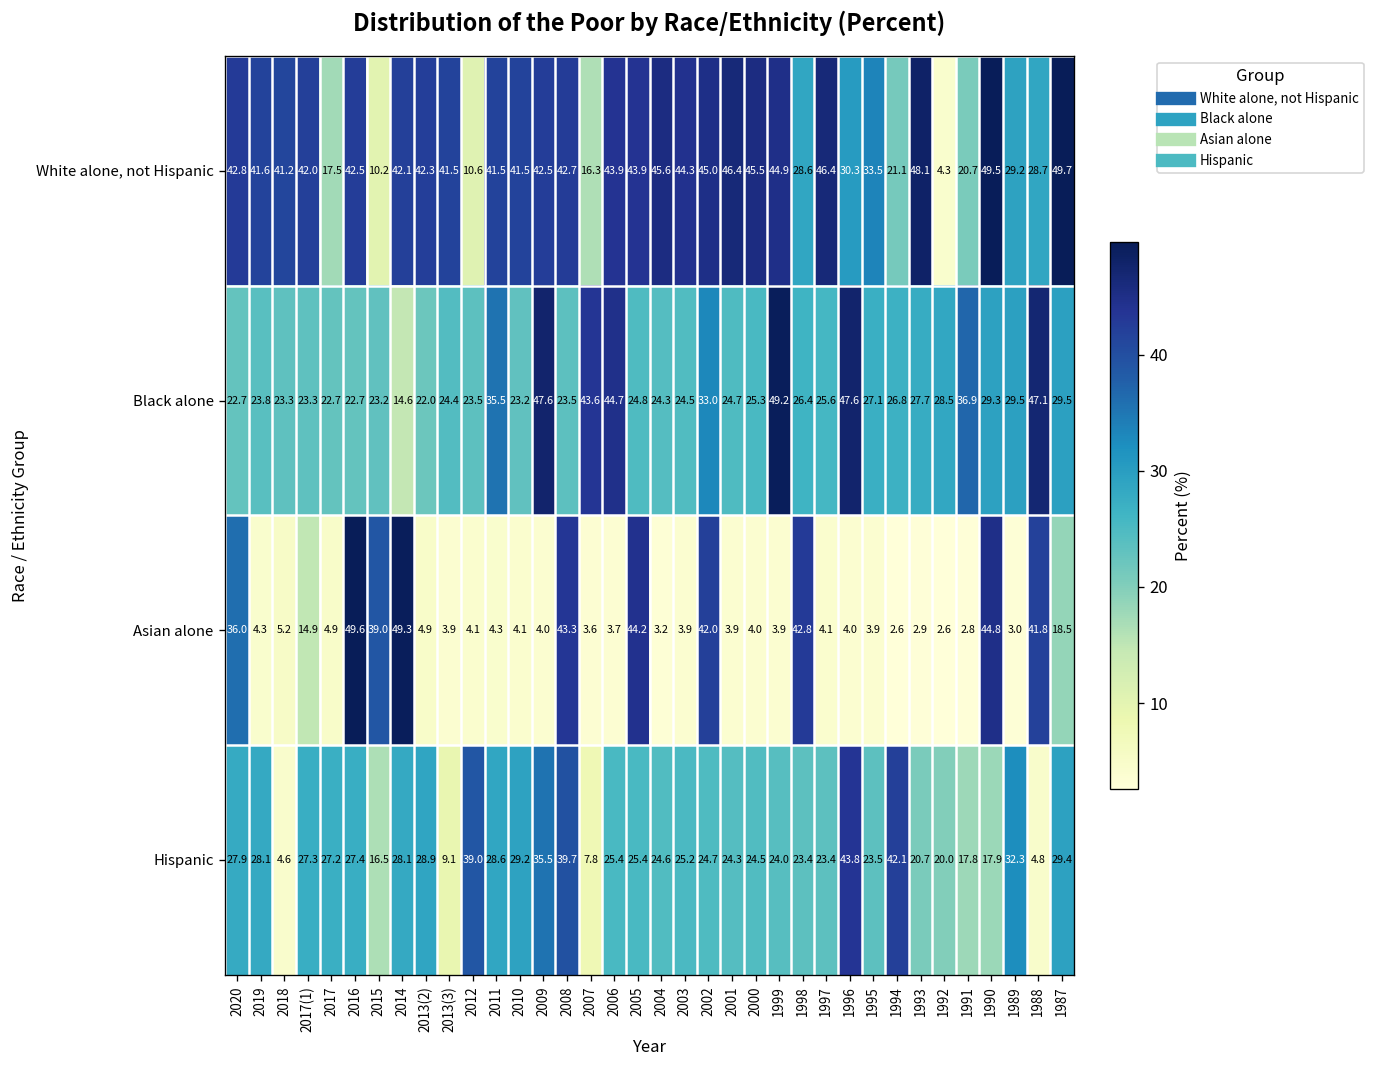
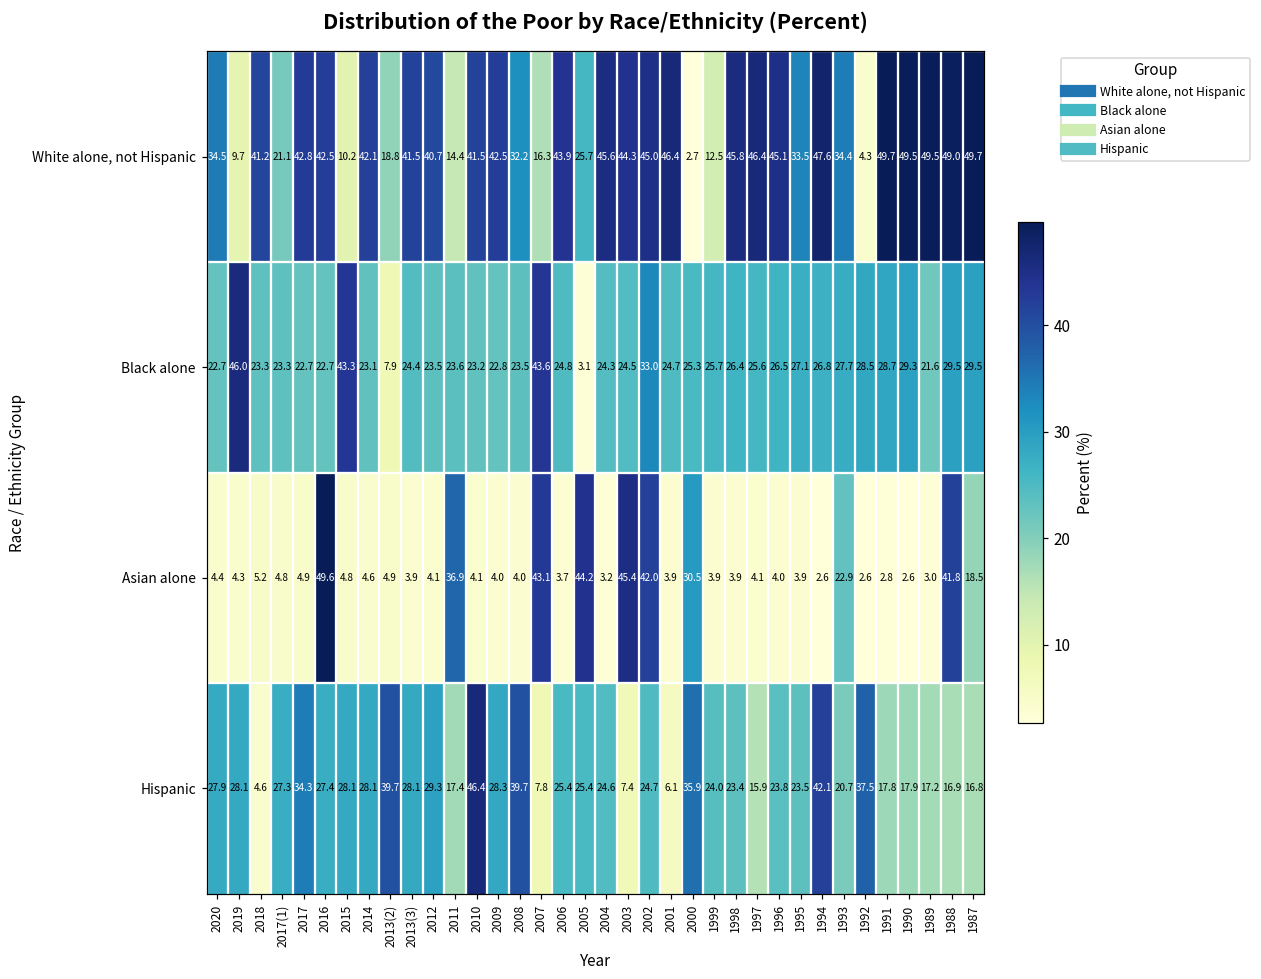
  {
    "White alone, not Hispanic": {
-     "2020": 42.8,
-     "2019": 41.6,
+     "2020": 34.5,
+     "2019": 9.7,
      "2018": 41.2,
-     "2017(1)": 42.0,
-     "2017": 17.5,
+     "2017(1)": 21.1,
+     "2017": 42.8,
      "2016": 42.5,
      "2015": 10.2,
      "2014": 42.1,
-     "2013(2)": 42.3,
+     "2013(2)": 18.8,
      "2013(3)": 41.5,
-     "2012": 10.6,
-     "2011": 41.5,
+     "2012": 40.7,
+     "2011": 14.4,
      "2010": 41.5,
      "2009": 42.5,
-     "2008": 42.7,
+     "2008": 32.2,
      "2007": 16.3,
      "2006": 43.9,
-     "2005": 43.9,
+     "2005": 25.7,
      "2004": 45.6,
      "2003": 44.3,
      "2002": 45.0,
      "2001": 46.4,
-     "2000": 45.5,
-     "1999": 44.9,
-     "1998": 28.6,
+     "2000": 2.7,
+     "1999": 12.5,
+     "1998": 45.8,
      "1997": 46.4,
-     "1996": 30.3,
+     "1996": 45.1,
      "1995": 33.5,
-     "1994": 21.1,
-     "1993": 48.1,
+     "1994": 47.6,
+     "1993": 34.4,
      "1992": 4.3,
-     "1991": 20.7,
+     "1991": 49.7,
      "1990": 49.5,
-     "1989": 29.2,
-     "1988": 28.7,
+     "1989": 49.5,
+     "1988": 49.0,
      "1987": 49.7
    },
    "Black alone": {
      "2020": 22.7,
-     "2019": 23.8,
+     "2019": 46.0,
      "2018": 23.3,
      "2017(1)": 23.3,
      "2017": 22.7,
      "2016": 22.7,
-     "2015": 23.2,
-     "2014": 14.6,
-     "2013(2)": 22.0,
+     "2015": 43.3,
+     "2014": 23.1,
+     "2013(2)": 7.9,
      "2013(3)": 24.4,
      "2012": 23.5,
-     "2011": 35.5,
+     "2011": 23.6,
      "2010": 23.2,
-     "2009": 47.6,
+     "2009": 22.8,
      "2008": 23.5,
      "2007": 43.6,
-     "2006": 44.7,
-     "2005": 24.8,
+     "2006": 24.8,
+     "2005": 3.1,
      "2004": 24.3,
      "2003": 24.5,
      "2002": 33.0,
      "2001": 24.7,
      "2000": 25.3,
-     "1999": 49.2,
+     "1999": 25.7,
      "1998": 26.4,
      "1997": 25.6,
-     "1996": 47.6,
+     "1996": 26.5,
      "1995": 27.1,
      "1994": 26.8,
      "1993": 27.7,
      "1992": 28.5,
-     "1991": 36.9,
+     "1991": 28.7,
      "1990": 29.3,
-     "1989": 29.5,
-     "1988": 47.1,
+     "1989": 21.6,
+     "1988": 29.5,
      "1987": 29.5
    },
    "Asian alone": {
-     "2020": 36.0,
+     "2020": 4.4,
      "2019": 4.3,
      "2018": 5.2,
-     "2017(1)": 14.9,
+     "2017(1)": 4.8,
      "2017": 4.9,
      "2016": 49.6,
-     "2015": 39.0,
-     "2014": 49.3,
+     "2015": 4.8,
+     "2014": 4.6,
      "2013(2)": 4.9,
      "2013(3)": 3.9,
      "2012": 4.1,
-     "2011": 4.3,
+     "2011": 36.9,
      "2010": 4.1,
      "2009": 4.0,
-     "2008": 43.3,
-     "2007": 3.6,
+     "2008": 4.0,
+     "2007": 43.1,
      "2006": 3.7,
      "2005": 44.2,
      "2004": 3.2,
-     "2003": 3.9,
+     "2003": 45.4,
      "2002": 42.0,
      "2001": 3.9,
-     "2000": 4.0,
+     "2000": 30.5,
      "1999": 3.9,
-     "1998": 42.8,
+     "1998": 3.9,
      "1997": 4.1,
      "1996": 4.0,
      "1995": 3.9,
      "1994": 2.6,
-     "1993": 2.9,
+     "1993": 22.9,
      "1992": 2.6,
      "1991": 2.8,
-     "1990": 44.8,
+     "1990": 2.6,
      "1989": 3.0,
      "1988": 41.8,
      "1987": 18.5
    },
    "Hispanic": {
      "2020": 27.9,
      "2019": 28.1,
      "2018": 4.6,
      "2017(1)": 27.3,
-     "2017": 27.2,
+     "2017": 34.3,
      "2016": 27.4,
-     "2015": 16.5,
+     "2015": 28.1,
      "2014": 28.1,
-     "2013(2)": 28.9,
-     "2013(3)": 9.1,
-     "2012": 39.0,
-     "2011": 28.6,
-     "2010": 29.2,
-     "2009": 35.5,
+     "2013(2)": 39.7,
+     "2013(3)": 28.1,
+     "2012": 29.3,
+     "2011": 17.4,
+     "2010": 46.4,
+     "2009": 28.3,
      "2008": 39.7,
      "2007": 7.8,
      "2006": 25.4,
      "2005": 25.4,
      "2004": 24.6,
-     "2003": 25.2,
+     "2003": 7.4,
      "2002": 24.7,
-     "2001": 24.3,
-     "2000": 24.5,
+     "2001": 6.1,
+     "2000": 35.9,
      "1999": 24.0,
      "1998": 23.4,
-     "1997": 23.4,
-     "1996": 43.8,
+     "1997": 15.9,
+     "1996": 23.8,
      "1995": 23.5,
      "1994": 42.1,
      "1993": 20.7,
-     "1992": 20.0,
+     "1992": 37.5,
      "1991": 17.8,
      "1990": 17.9,
-     "1989": 32.3,
-     "1988": 4.8,
-     "1987": 29.4
+     "1989": 17.2,
+     "1988": 16.9,
+     "1987": 16.8
    }
  }
